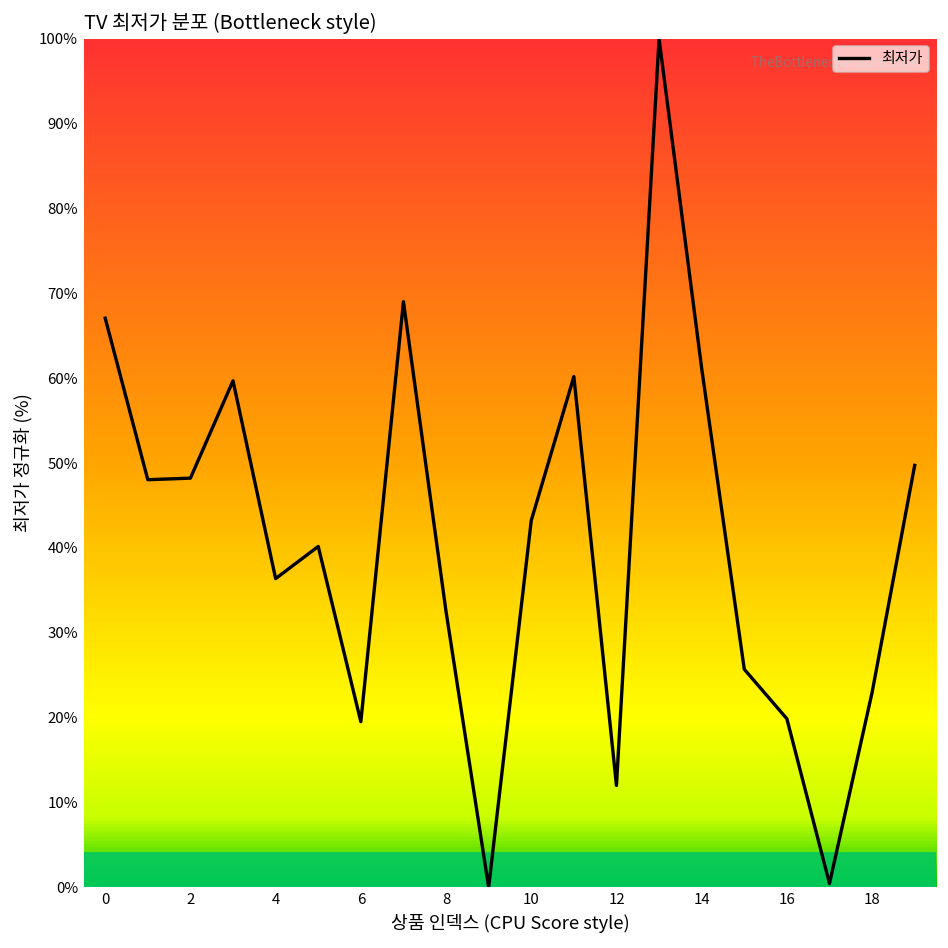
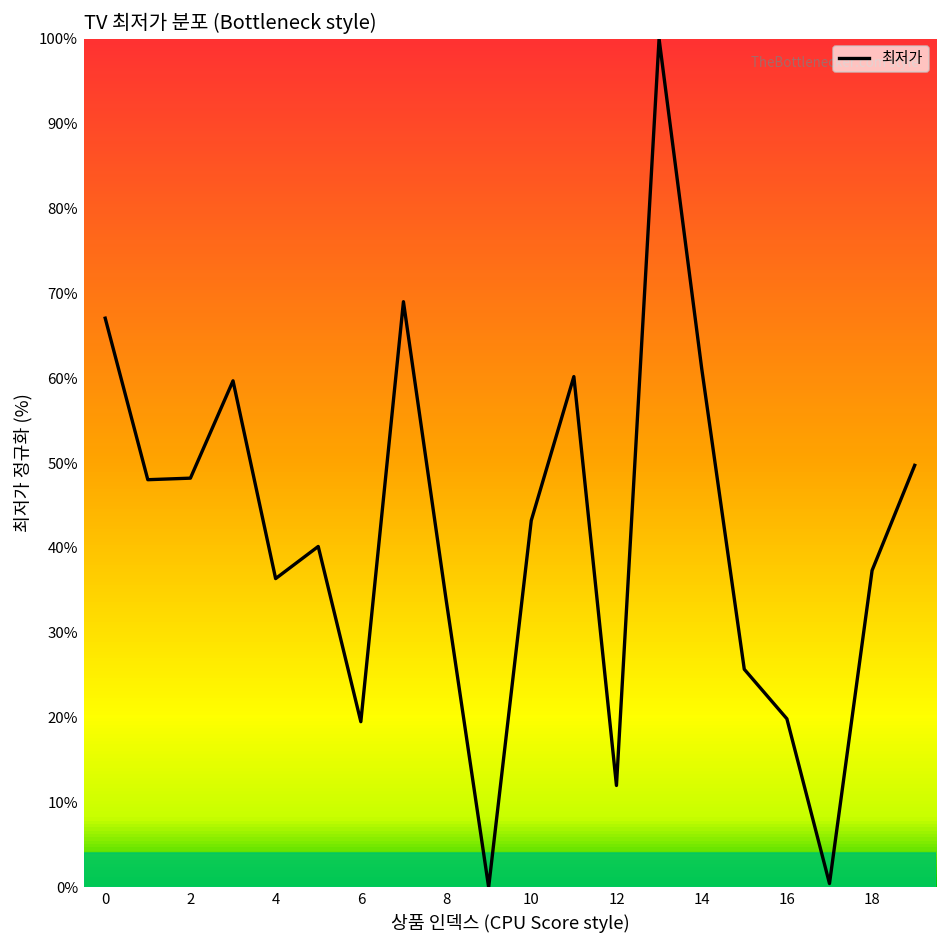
  {
    "0": "67%",
    "2": "48%",
    "4": "36%",
    "6": "20%",
-   "8": "32%",
+   "8": "34%",
    "10": "43%",
    "12": "12%",
    "14": "61%",
    "16": "20%",
-   "18": "23%"
+   "18": "37%"
  }
